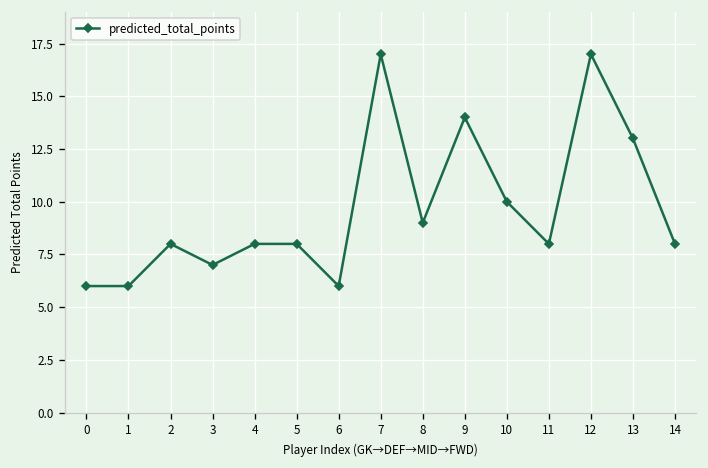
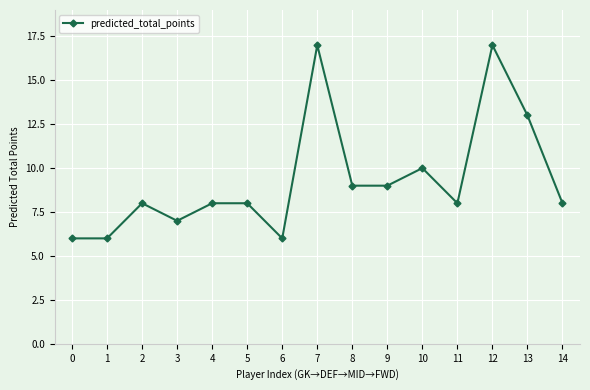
  {
    "0": 6,
    "1": 6,
    "2": 8,
    "3": 7,
    "4": 8,
    "5": 8,
    "6": 6,
    "7": 17,
    "8": 9,
-   "9": 14,
+   "9": 9,
    "10": 10,
    "11": 8,
    "12": 17,
    "13": 13,
    "14": 8
  }
